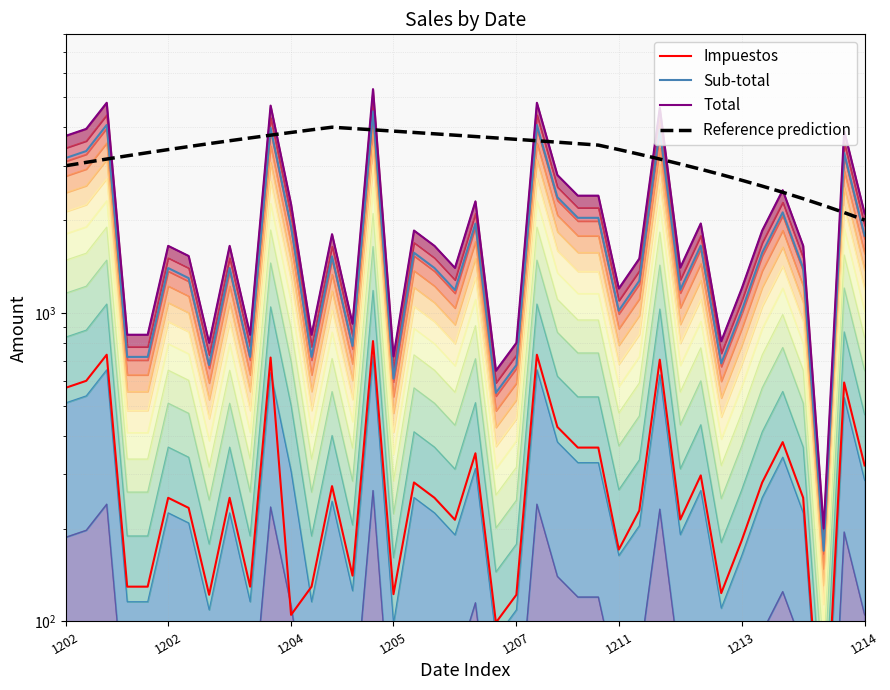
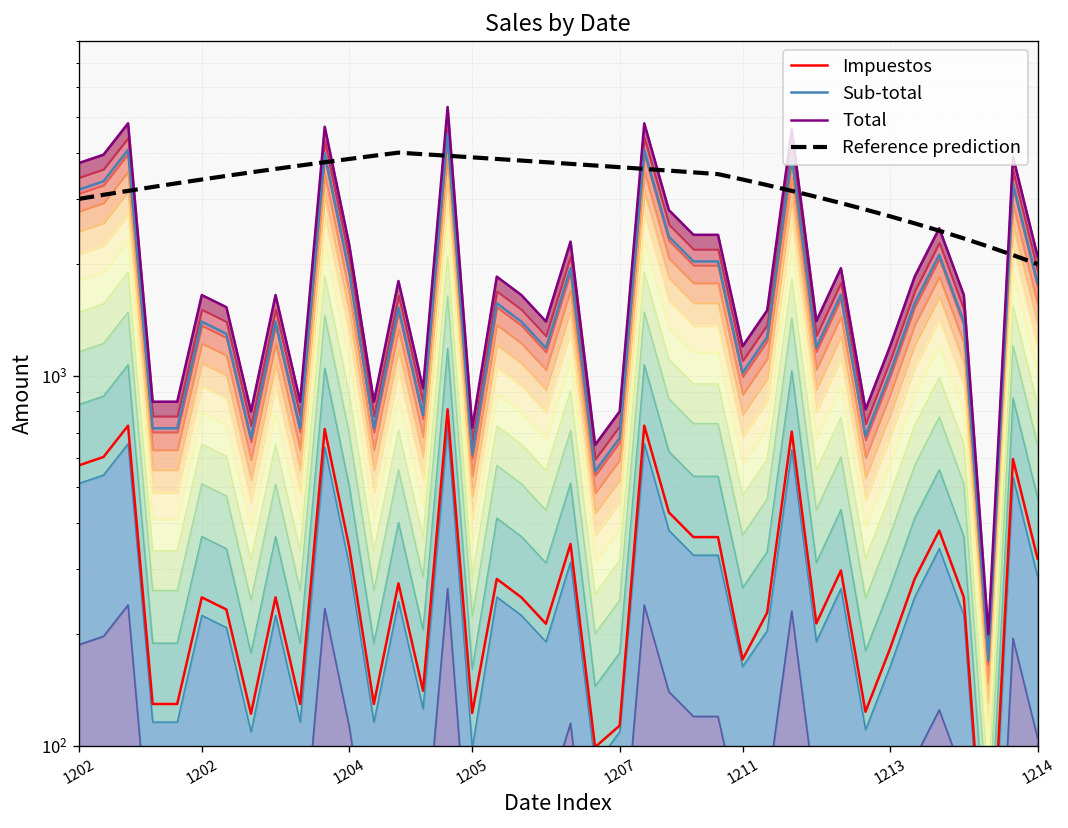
  {
    "Impuestos": {
-     "1204": 105,
+     "1204": 340,
      "1205": 123,
-     "1207": 122,
+     "1207": 113,
      "1211": 170,
      "1213": 180,
      "1214": 320
    },
    "Reference prediction": {
      "1204": 3800,
      "1205": 3900,
      "1207": 3700,
      "1211": 3400,
      "1213": 2700,
      "1214": 2000
    }
  }
